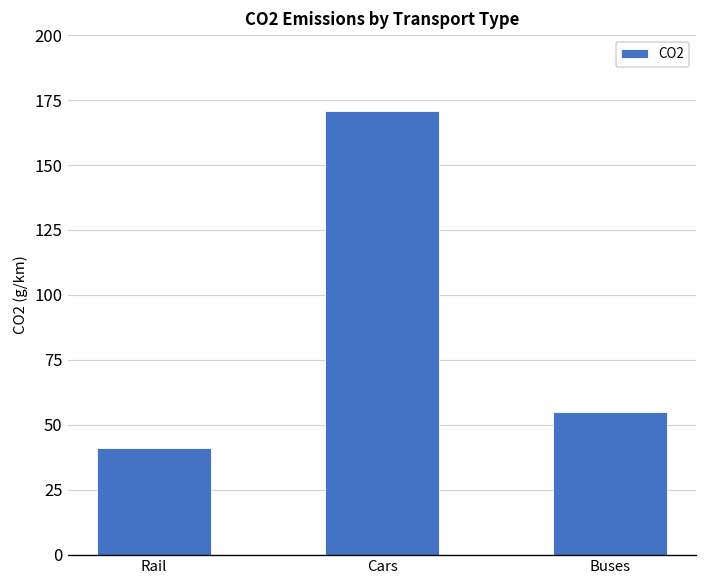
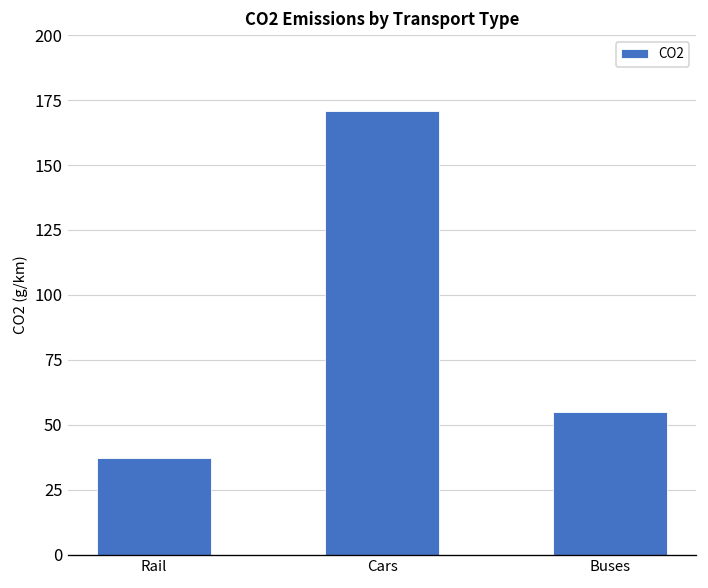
  {
-   "Rail": 41,
+   "Rail": 37,
    "Cars": 171,
    "Buses": 55
  }
